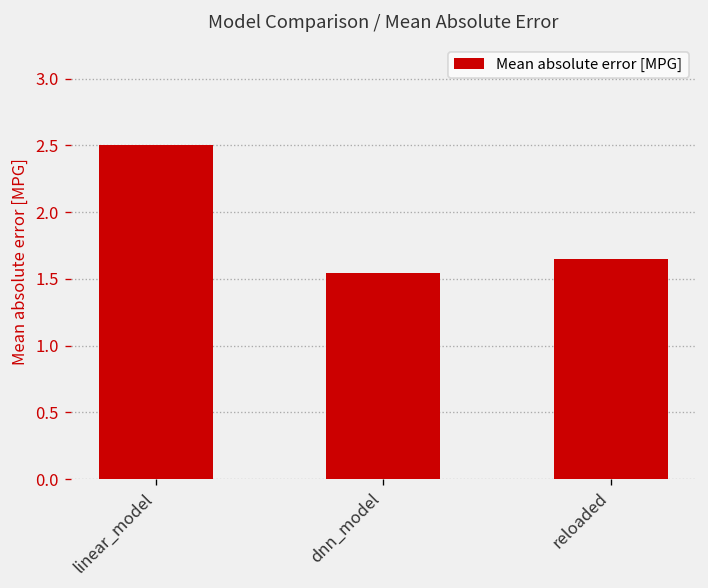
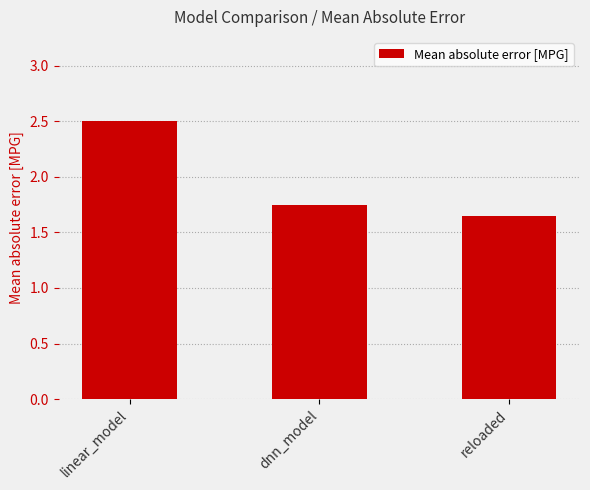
  {
    "linear_model": 2.51,
-   "dnn_model": 1.54,
+   "dnn_model": 1.74,
    "reloaded": 1.65
  }
